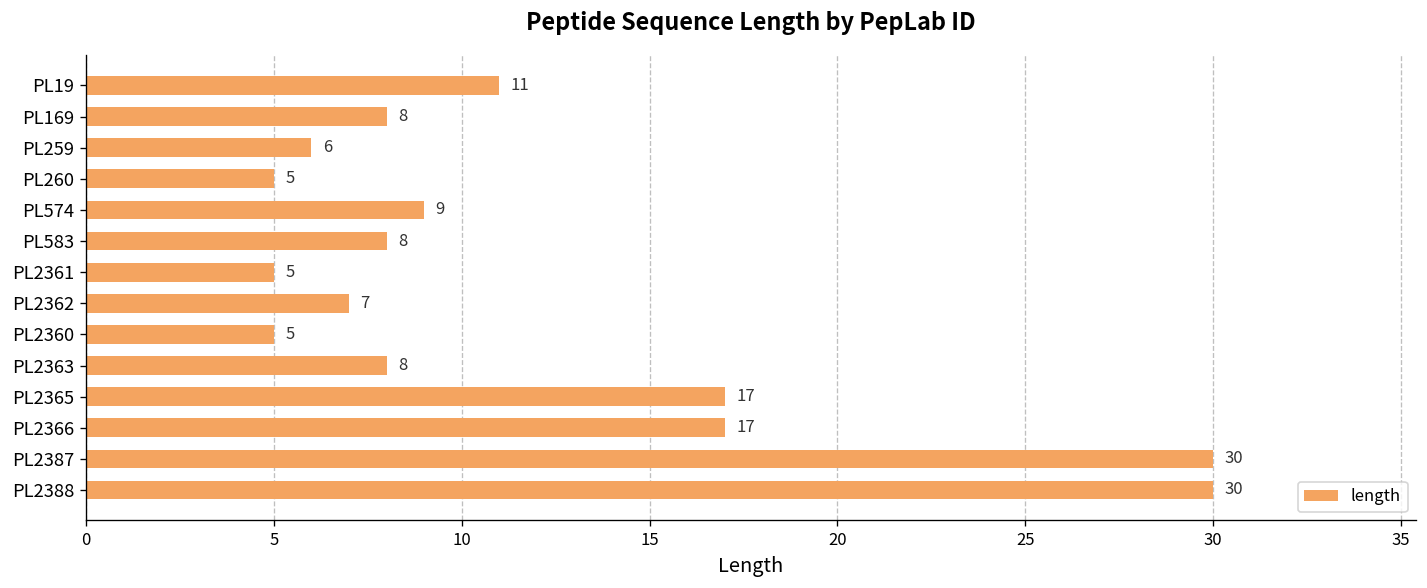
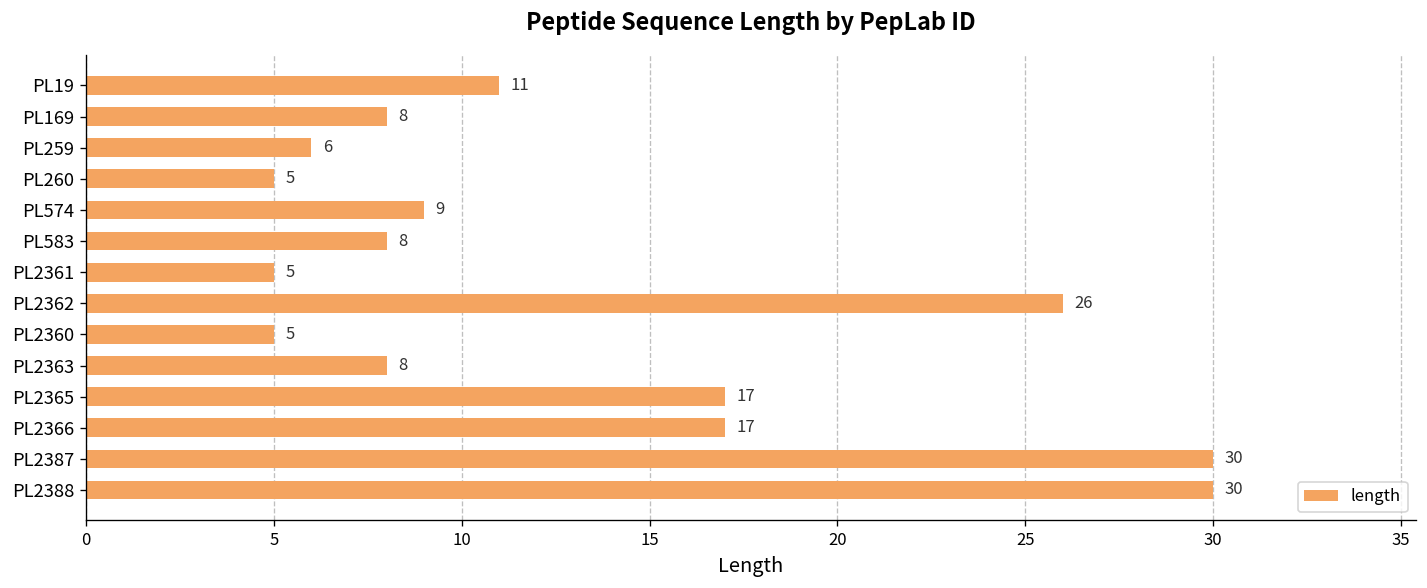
  {
    "PL19": 11,
    "PL169": 8,
    "PL259": 6,
    "PL260": 5,
    "PL574": 9,
    "PL583": 8,
    "PL2361": 5,
-   "PL2362": 7,
+   "PL2362": 26,
    "PL2360": 5,
    "PL2363": 8,
    "PL2365": 17,
    "PL2366": 17,
    "PL2387": 30,
    "PL2388": 30
  }
